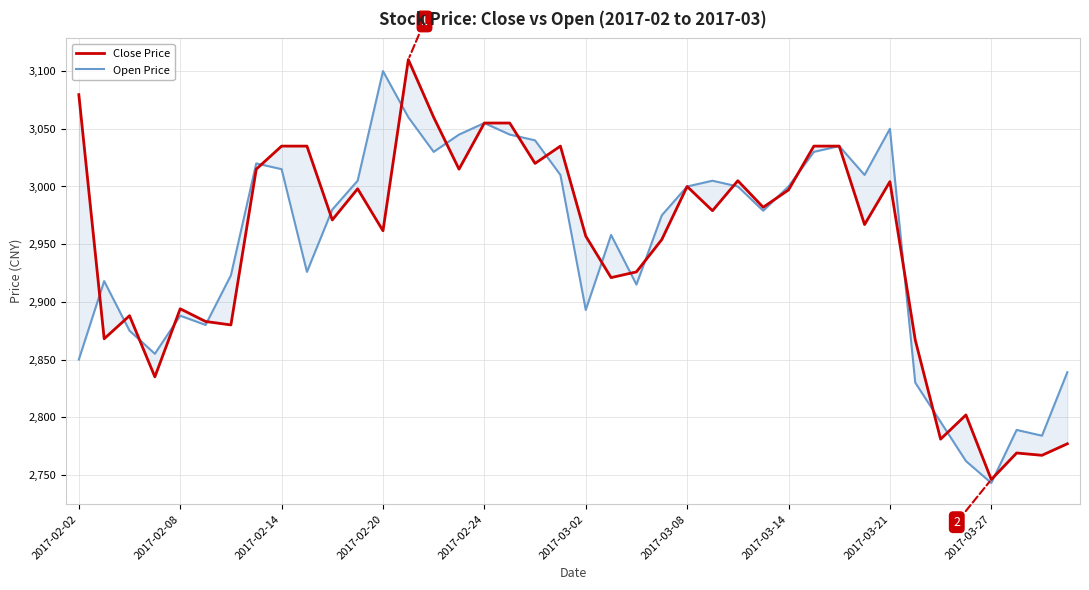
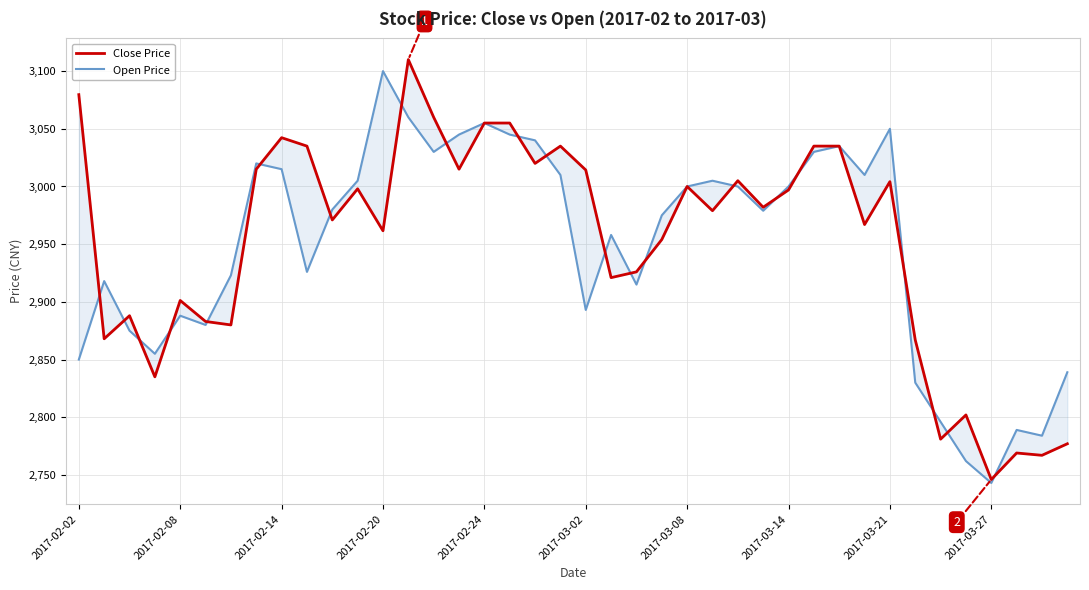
  {
    "Close Price": {
-     "2017-02-08": "2,894",
-     "2017-02-14": "3,035",
+     "2017-02-08": "2,901",
+     "2017-02-14": "3,042",
      "2017-02-20": "2,962",
-     "2017-03-02": "2,957",
+     "2017-03-02": "3,014",
      "2017-03-14": "2,997",
      "2017-03-21": "3,004"
    }
  }
